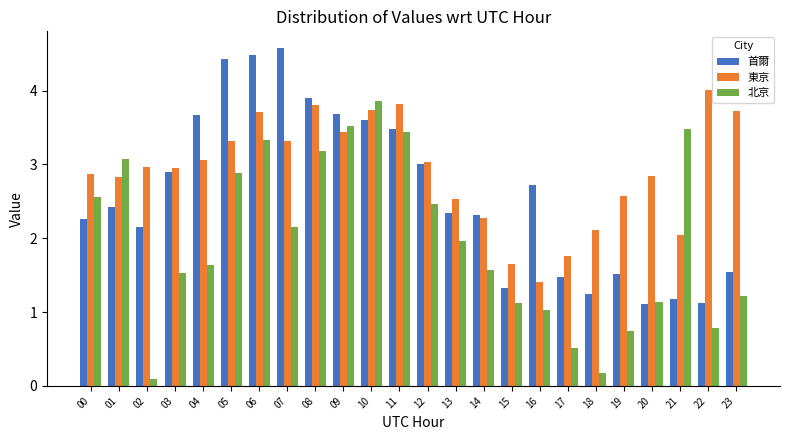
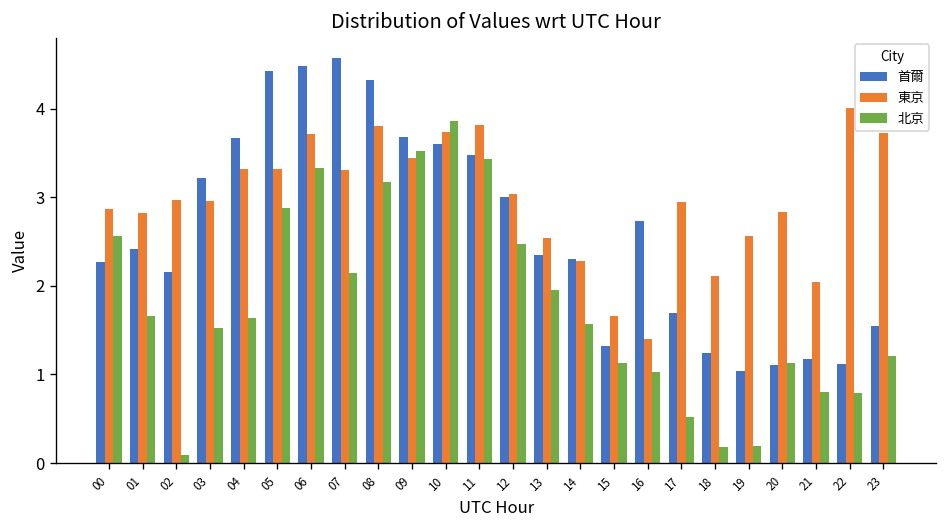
  {
    "首爾": {
      "00": 2.3,
      "01": 2.4,
      "02": 2.2,
-     "03": 2.9,
+     "03": 3.2,
      "04": 3.7,
      "05": 4.4,
      "06": 4.5,
      "07": 4.6,
-     "08": 3.9,
+     "08": 4.3,
      "09": 3.7,
      "10": 3.6,
      "11": 3.5,
      "12": 3.0,
      "13": 2.3,
      "14": 2.3,
      "15": 1.3,
      "16": 2.7,
-     "17": 1.5,
+     "17": 1.7,
      "18": 1.2,
-     "19": 1.5,
+     "19": 1.0,
      "20": 1.1,
      "21": 1.2,
      "22": 1.1,
      "23": 1.5
    },
    "東京": {
      "00": 2.9,
      "01": 2.8,
      "02": 3.0,
      "03": 3.0,
-     "04": 3.1,
+     "04": 3.3,
      "05": 3.3,
      "06": 3.7,
      "07": 3.3,
      "08": 3.8,
      "09": 3.4,
      "10": 3.7,
      "11": 3.8,
      "12": 3.0,
      "13": 2.5,
      "14": 2.3,
      "15": 1.7,
      "16": 1.4,
-     "17": 1.8,
+     "17": 2.9,
      "18": 2.1,
      "19": 2.6,
      "20": 2.8,
      "21": 2.0,
      "22": 4.0,
      "23": 3.7
    },
    "北京": {
      "00": 2.6,
-     "01": 3.1,
+     "01": 1.7,
      "02": 0.1,
      "03": 1.5,
      "04": 1.6,
      "05": 2.9,
      "06": 3.3,
      "07": 2.1,
      "08": 3.2,
      "09": 3.5,
      "10": 3.9,
      "11": 3.4,
      "12": 2.5,
      "13": 2.0,
      "14": 1.6,
      "15": 1.1,
      "16": 1.0,
      "17": 0.5,
      "18": 0.2,
-     "19": 0.7,
+     "19": 0.2,
      "20": 1.1,
-     "21": 3.5,
+     "21": 0.8,
      "22": 0.8,
      "23": 1.2
    }
  }
